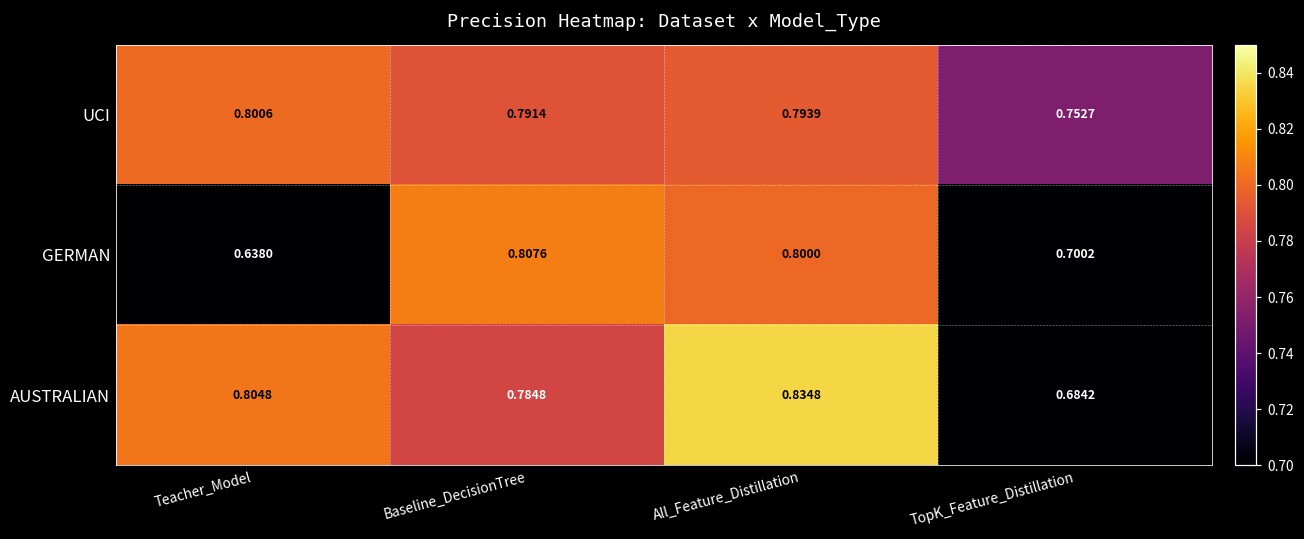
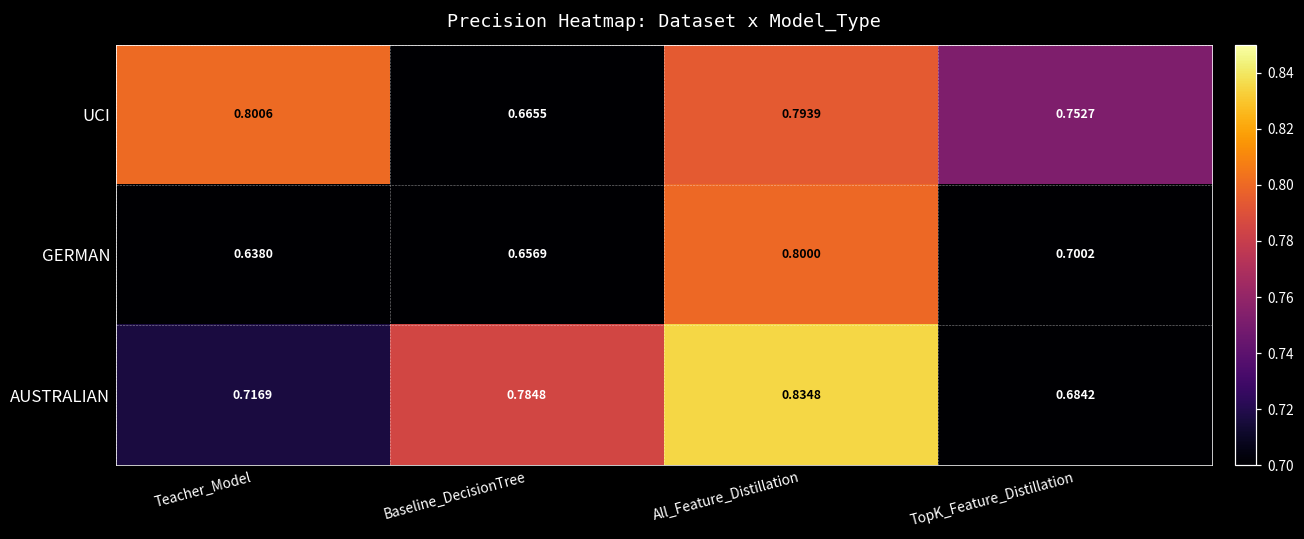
  {
    "UCI": {
      "Teacher_Model": 0.8006,
-     "Baseline_DecisionTree": 0.7914,
+     "Baseline_DecisionTree": 0.6655,
      "All_Feature_Distillation": 0.7939,
      "TopK_Feature_Distillation": 0.7527
    },
    "GERMAN": {
      "Teacher_Model": 0.6380,
-     "Baseline_DecisionTree": 0.8076,
+     "Baseline_DecisionTree": 0.6569,
      "All_Feature_Distillation": 0.8000,
      "TopK_Feature_Distillation": 0.7002
    },
    "AUSTRALIAN": {
-     "Teacher_Model": 0.8048,
+     "Teacher_Model": 0.7169,
      "Baseline_DecisionTree": 0.7848,
      "All_Feature_Distillation": 0.8348,
      "TopK_Feature_Distillation": 0.6842
    }
  }
